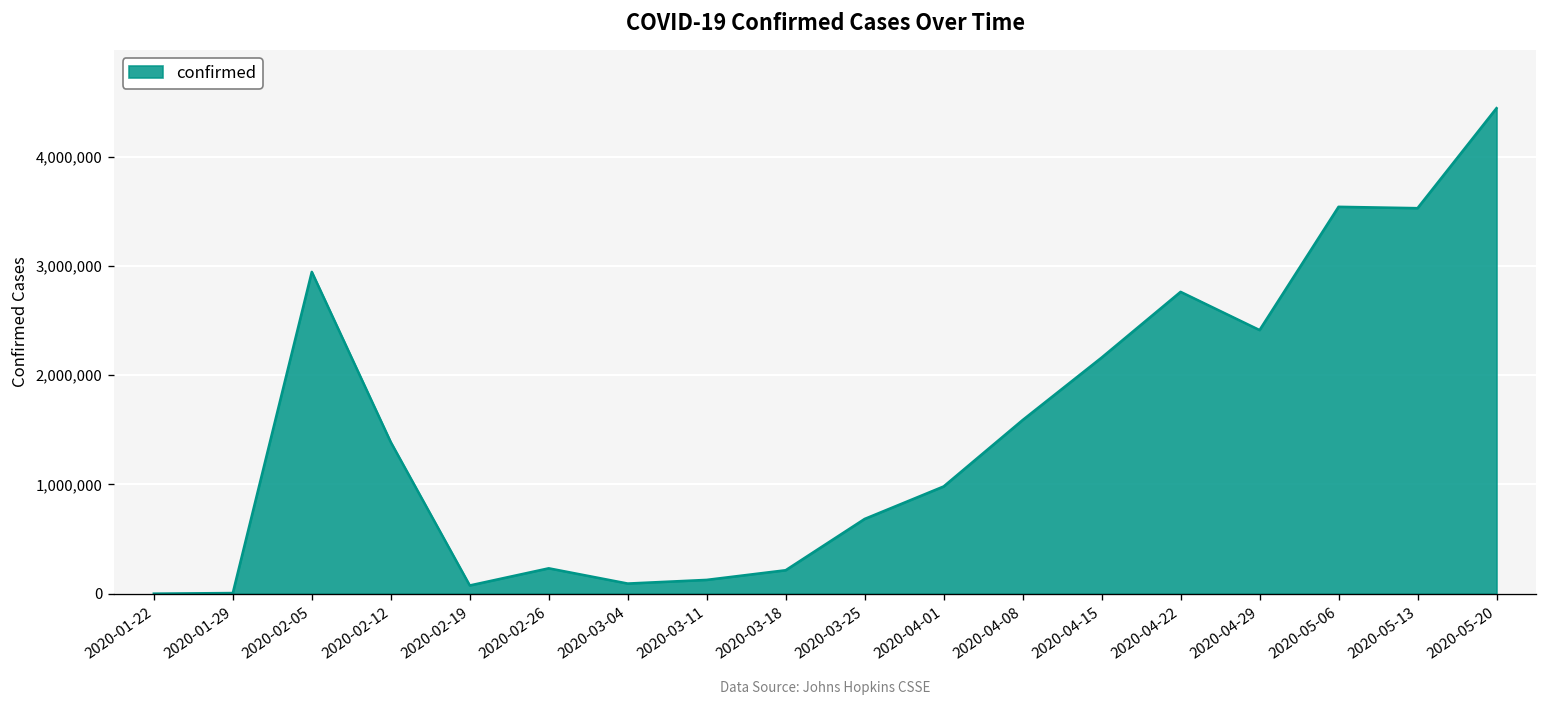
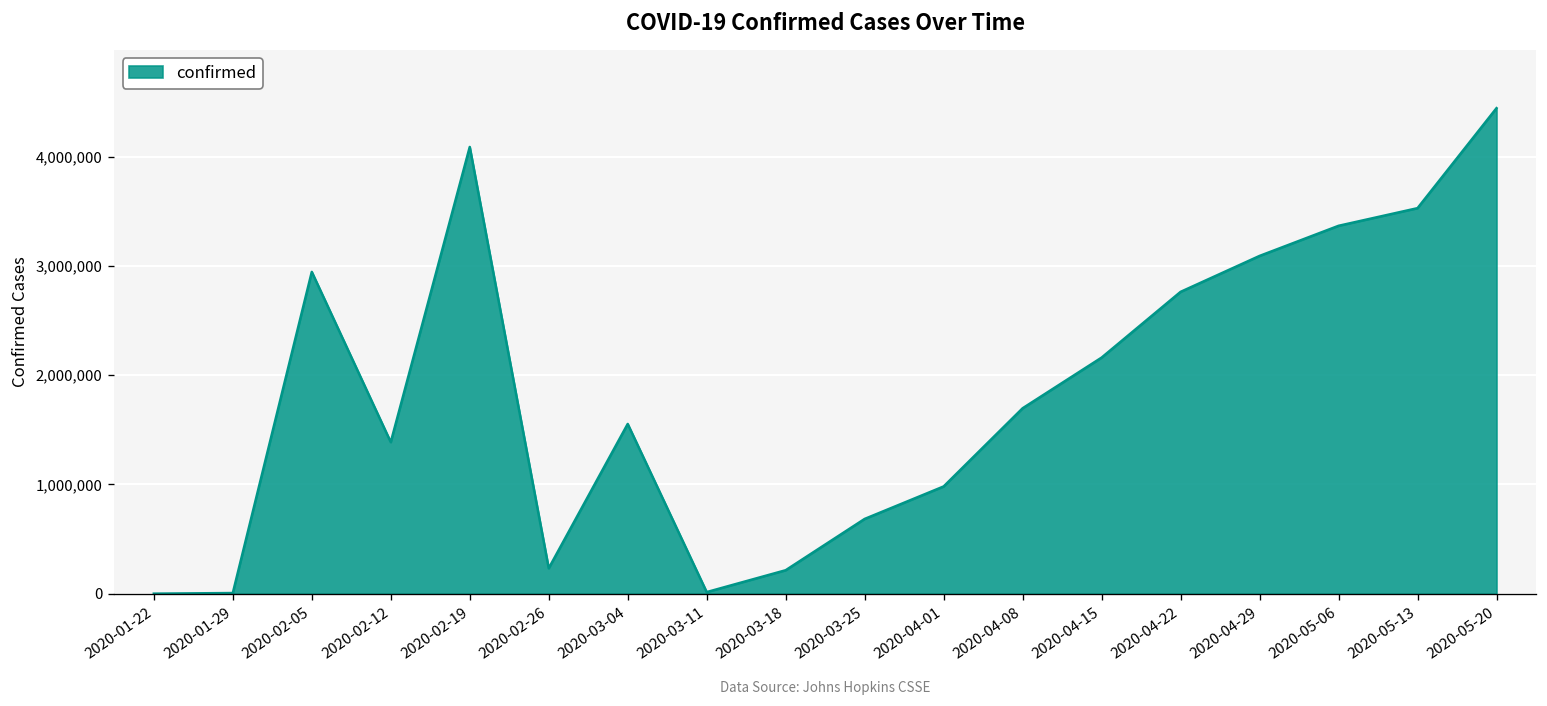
  {
    "2020-01-22": "0",
    "2020-01-29": "0",
    "2020-02-05": "2,900,000",
    "2020-02-12": "1,400,000",
-   "2020-02-19": "100,000",
+   "2020-02-19": "4,100,000",
    "2020-02-26": "200,000",
-   "2020-03-04": "100,000",
-   "2020-03-11": "100,000",
+   "2020-03-04": "1,600,000",
+   "2020-03-11": "0",
    "2020-03-18": "200,000",
    "2020-03-25": "700,000",
    "2020-04-01": "1,000,000",
-   "2020-04-08": "1,600,000",
+   "2020-04-08": "1,700,000",
    "2020-04-15": "2,200,000",
    "2020-04-22": "2,800,000",
-   "2020-04-29": "2,400,000",
-   "2020-05-06": "3,500,000",
+   "2020-04-29": "3,100,000",
+   "2020-05-06": "3,400,000",
    "2020-05-13": "3,500,000",
    "2020-05-20": "4,400,000"
  }
